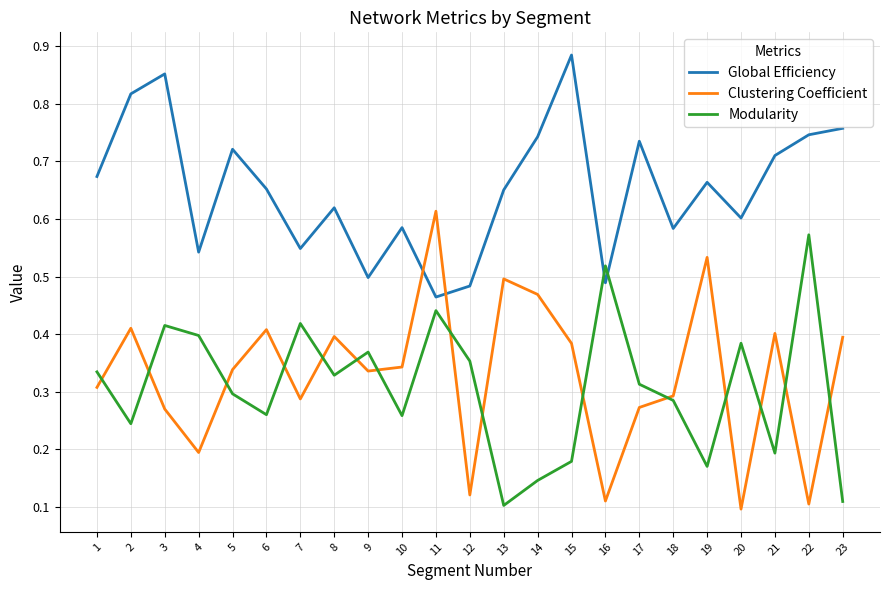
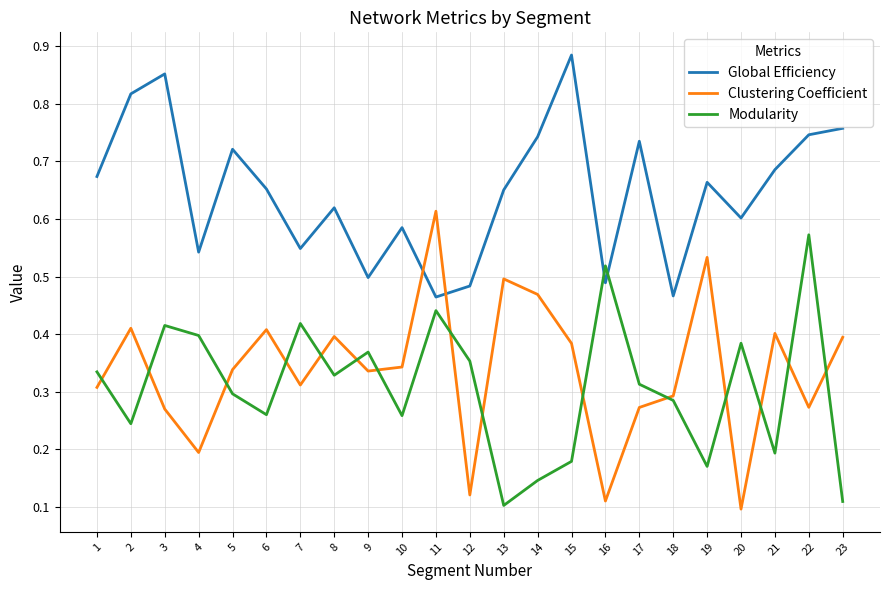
  {
    "Global Efficiency": {
      "1": 0.67,
      "2": 0.82,
      "3": 0.85,
      "4": 0.54,
      "5": 0.72,
      "6": 0.65,
      "7": 0.55,
      "8": 0.62,
      "9": 0.50,
      "10": 0.59,
      "11": 0.46,
      "12": 0.48,
      "13": 0.65,
      "14": 0.74,
      "15": 0.88,
      "16": 0.49,
      "17": 0.74,
-     "18": 0.58,
+     "18": 0.47,
      "19": 0.66,
      "20": 0.60,
-     "21": 0.71,
+     "21": 0.69,
      "22": 0.75,
      "23": 0.76
    },
    "Clustering Coefficient": {
      "1": 0.31,
      "2": 0.41,
      "3": 0.27,
      "4": 0.19,
      "5": 0.34,
      "6": 0.41,
-     "7": 0.29,
+     "7": 0.31,
      "8": 0.40,
      "9": 0.34,
      "10": 0.34,
      "11": 0.61,
      "12": 0.12,
      "13": 0.50,
      "14": 0.47,
      "15": 0.38,
      "16": 0.11,
      "17": 0.27,
      "18": 0.29,
      "19": 0.53,
      "20": 0.10,
      "21": 0.40,
-     "22": 0.11,
+     "22": 0.27,
      "23": 0.39
    },
    "Modularity": {
      "1": 0.33,
      "2": 0.24,
      "3": 0.42,
      "4": 0.40,
      "5": 0.30,
      "6": 0.26,
      "7": 0.42,
      "8": 0.33,
      "9": 0.37,
      "10": 0.26,
      "11": 0.44,
      "12": 0.35,
      "13": 0.10,
      "14": 0.15,
      "15": 0.18,
      "16": 0.52,
      "17": 0.31,
      "18": 0.29,
      "19": 0.17,
      "20": 0.38,
      "21": 0.19,
      "22": 0.57,
      "23": 0.11
    }
  }
